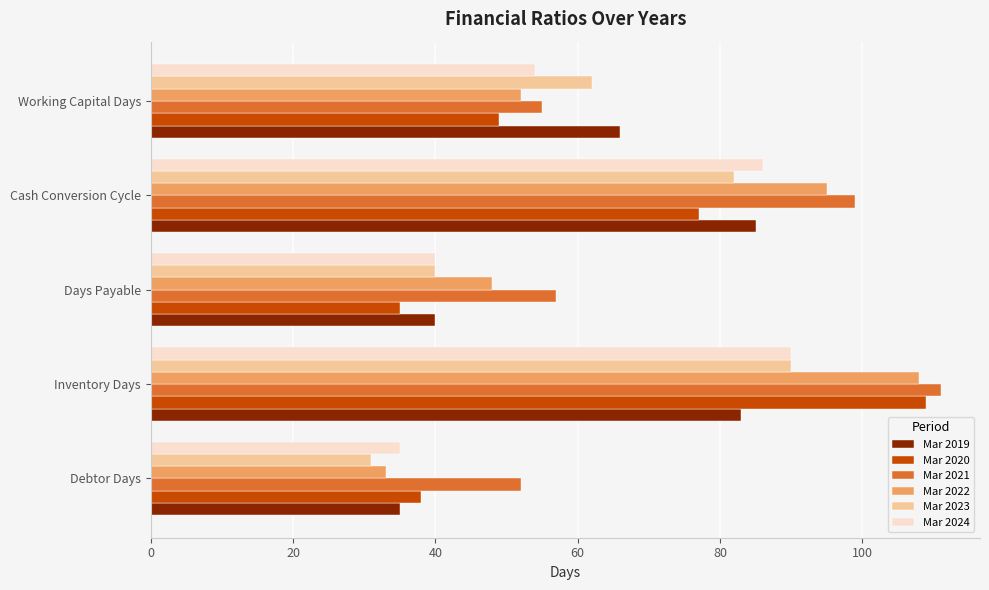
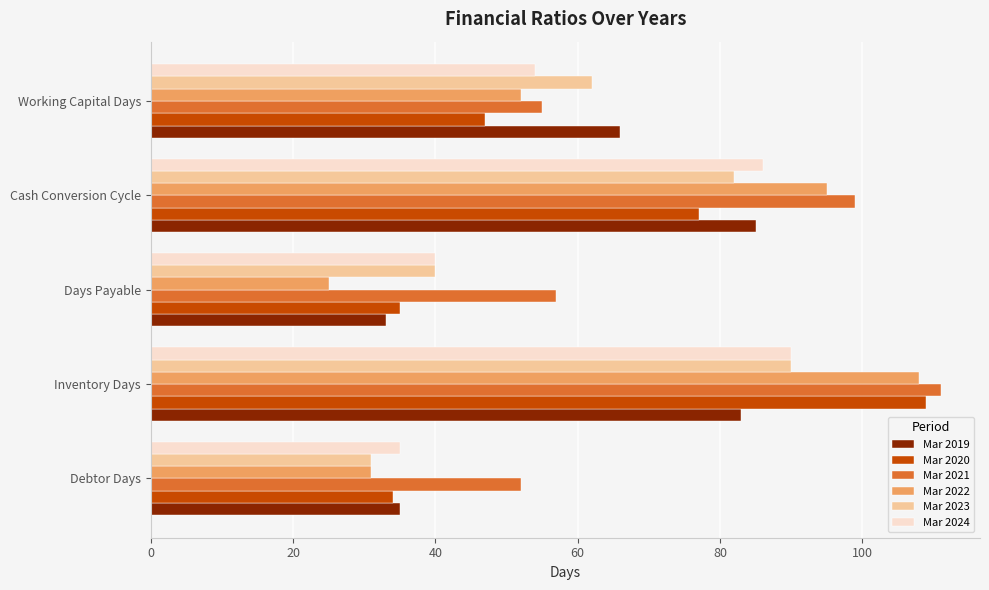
  {
    "Mar 2019": {
      "Working Capital Days": 66,
      "Cash Conversion Cycle": 85,
-     "Days Payable": 40,
+     "Days Payable": 33,
      "Inventory Days": 83,
      "Debtor Days": 35
    },
    "Mar 2020": {
-     "Working Capital Days": 49,
+     "Working Capital Days": 47,
      "Cash Conversion Cycle": 77,
      "Days Payable": 35,
      "Inventory Days": 109,
-     "Debtor Days": 38
+     "Debtor Days": 34
    },
    "Mar 2021": {
      "Working Capital Days": 55,
      "Cash Conversion Cycle": 99,
      "Days Payable": 57,
      "Inventory Days": 111,
      "Debtor Days": 52
    },
    "Mar 2022": {
      "Working Capital Days": 52,
      "Cash Conversion Cycle": 95,
-     "Days Payable": 48,
+     "Days Payable": 25,
      "Inventory Days": 108,
-     "Debtor Days": 33
+     "Debtor Days": 31
    }
  }
